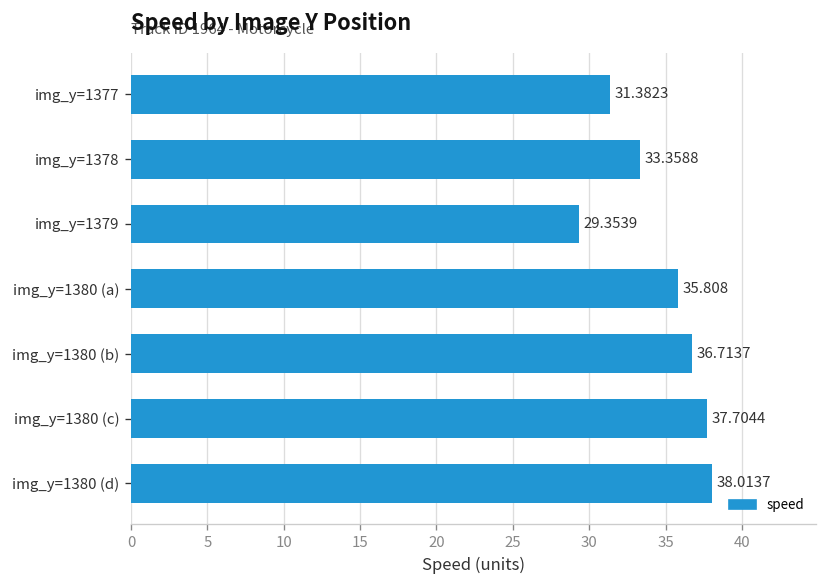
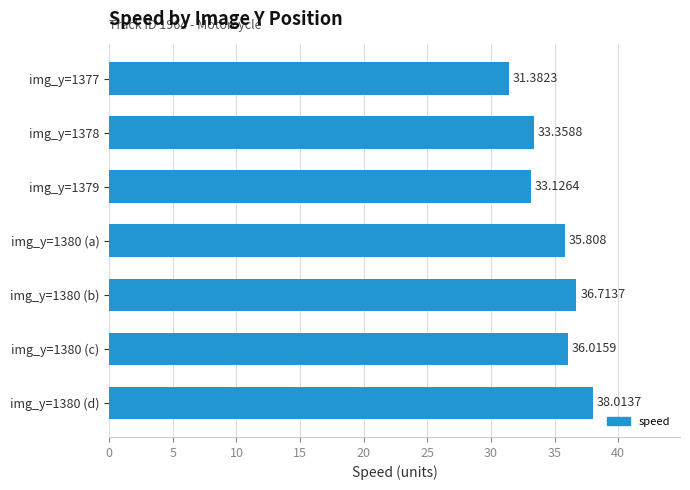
  {
    "img_y=1377": 31.3823,
    "img_y=1378": 33.3588,
-   "img_y=1379": 29.3539,
+   "img_y=1379": 33.1264,
    "img_y=1380 (a)": 35.808,
    "img_y=1380 (b)": 36.7137,
-   "img_y=1380 (c)": 37.7044,
+   "img_y=1380 (c)": 36.0159,
    "img_y=1380 (d)": 38.0137
  }
